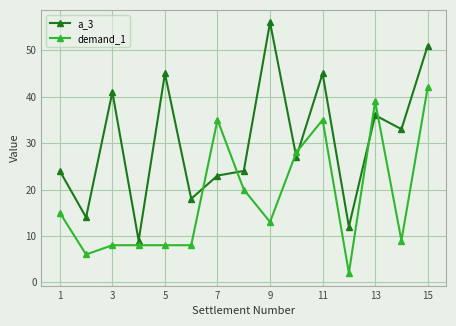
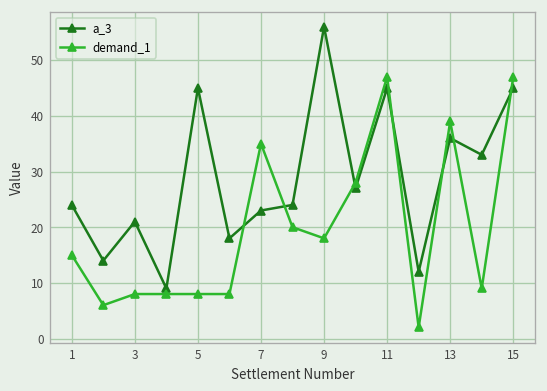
  {
    "a_3": {
      "1": 24,
-     "3": 41,
+     "3": 21,
      "5": 45,
      "7": 23,
      "9": 56,
      "11": 45,
      "13": 36,
-     "15": 51
+     "15": 45
    },
    "demand_1": {
      "1": 15,
      "3": 8,
      "5": 8,
      "7": 35,
-     "9": 13,
-     "11": 35,
+     "9": 18,
+     "11": 47,
      "13": 39,
-     "15": 42
+     "15": 47
    }
  }
